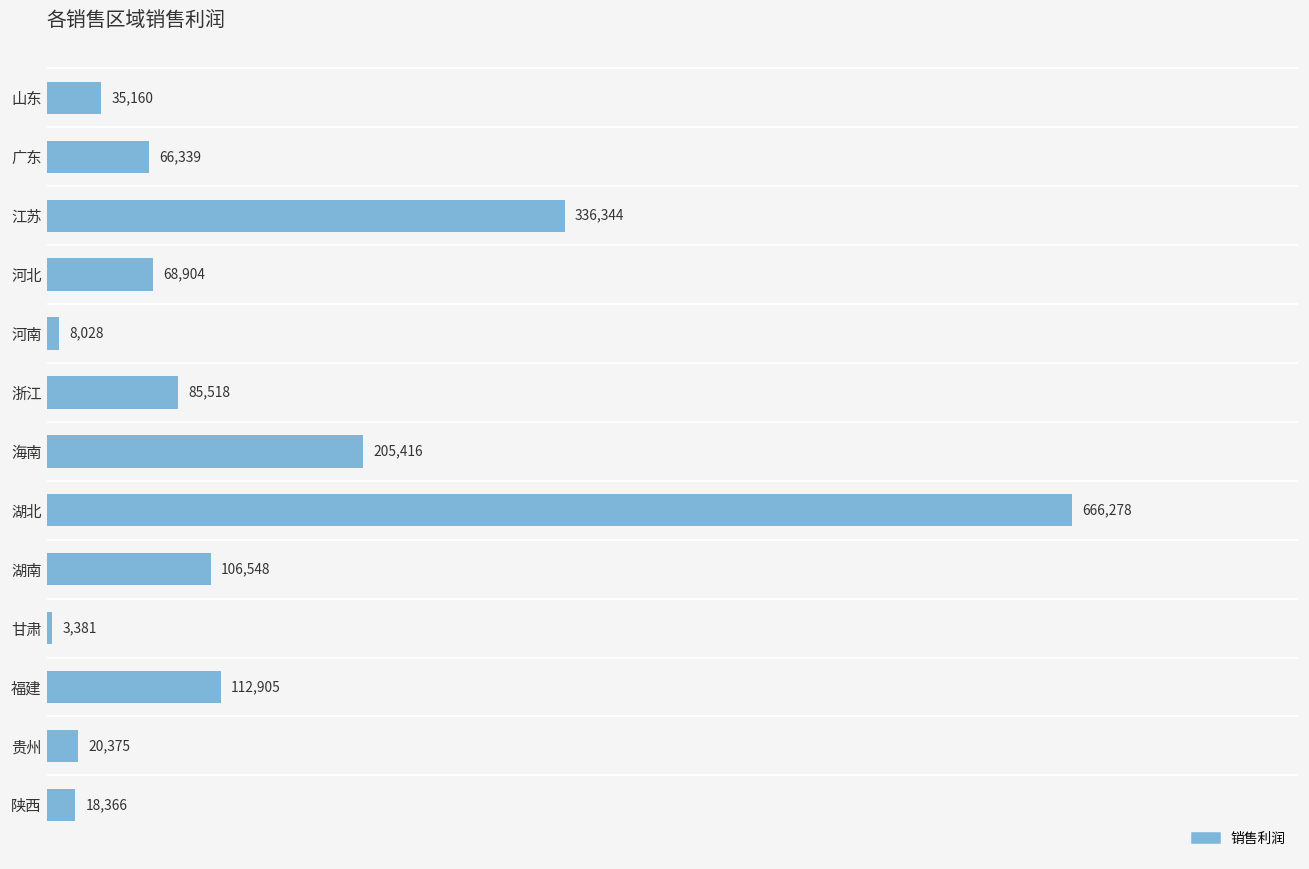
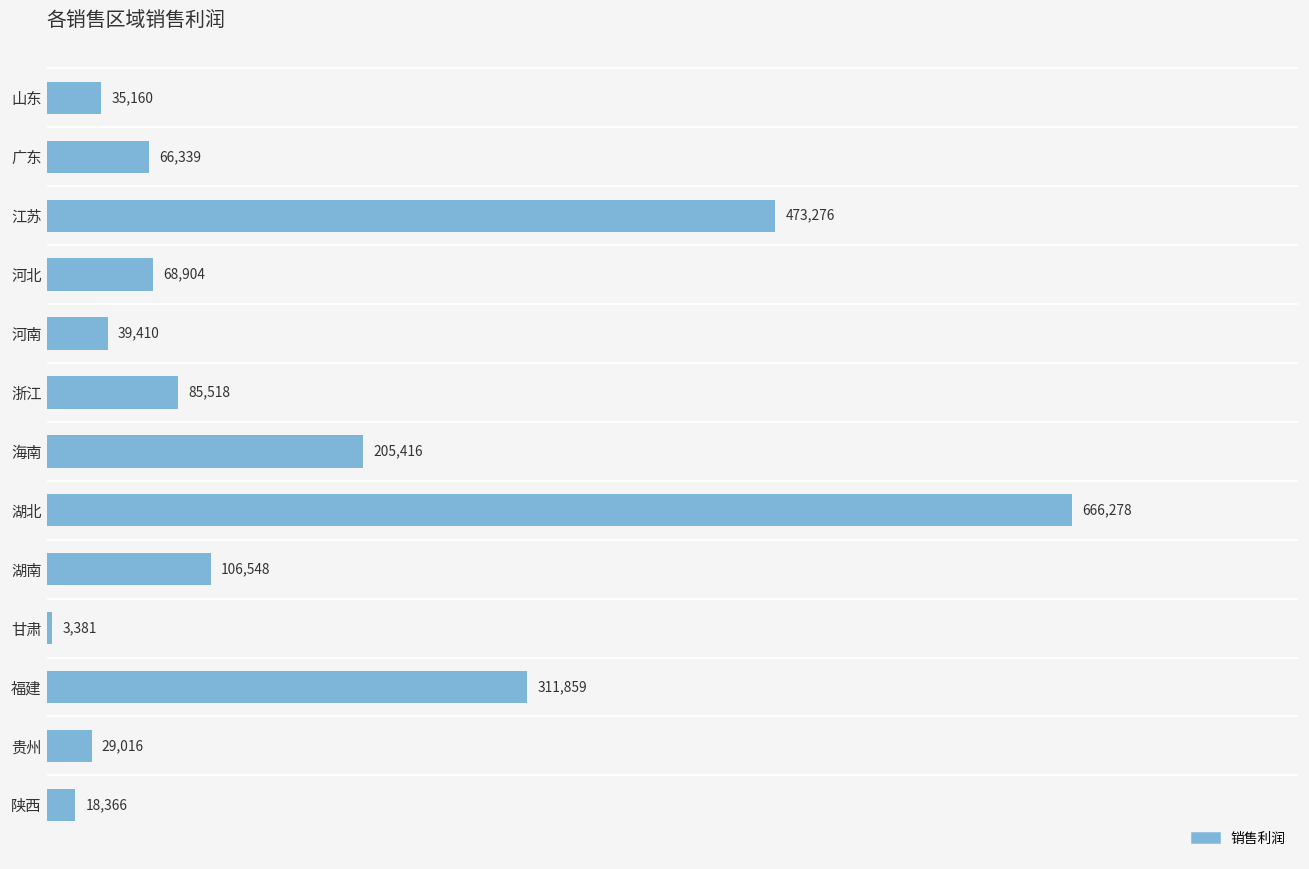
  {
    "山东": "35,160",
    "广东": "66,339",
-   "江苏": "336,344",
+   "江苏": "473,276",
    "河北": "68,904",
-   "河南": "8,028",
+   "河南": "39,410",
    "浙江": "85,518",
    "海南": "205,416",
    "湖北": "666,278",
    "湖南": "106,548",
    "甘肃": "3,381",
-   "福建": "112,905",
-   "贵州": "20,375",
+   "福建": "311,859",
+   "贵州": "29,016",
    "陕西": "18,366"
  }
